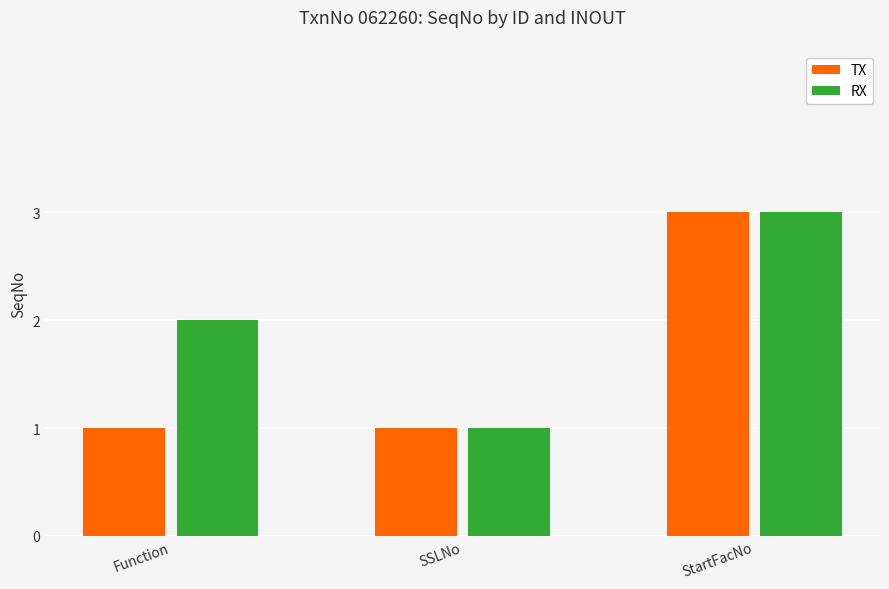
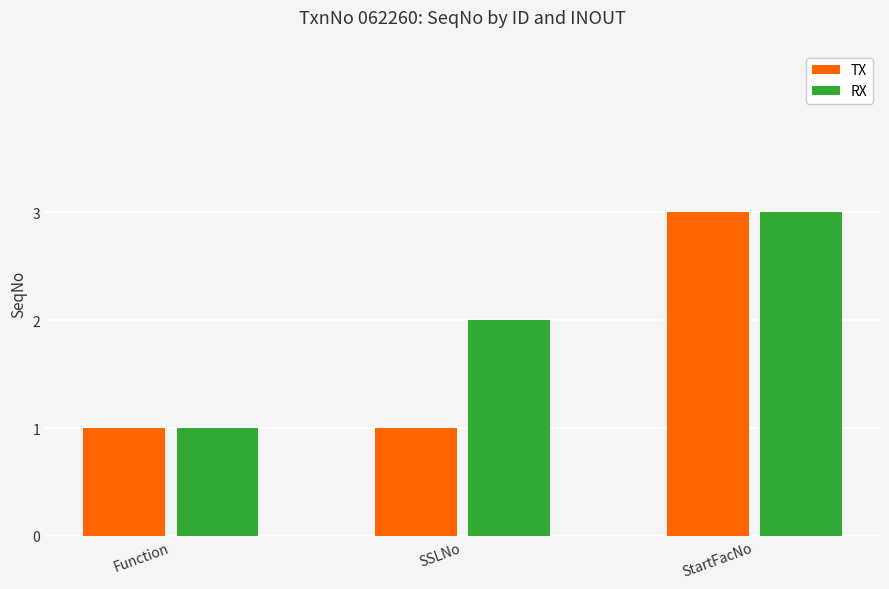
  {
    "TX": {
      "Function": 1,
      "SSLNo": 1,
      "StartFacNo": 3
    },
    "RX": {
-     "Function": 2,
-     "SSLNo": 1,
+     "Function": 1,
+     "SSLNo": 2,
      "StartFacNo": 3
    }
  }
